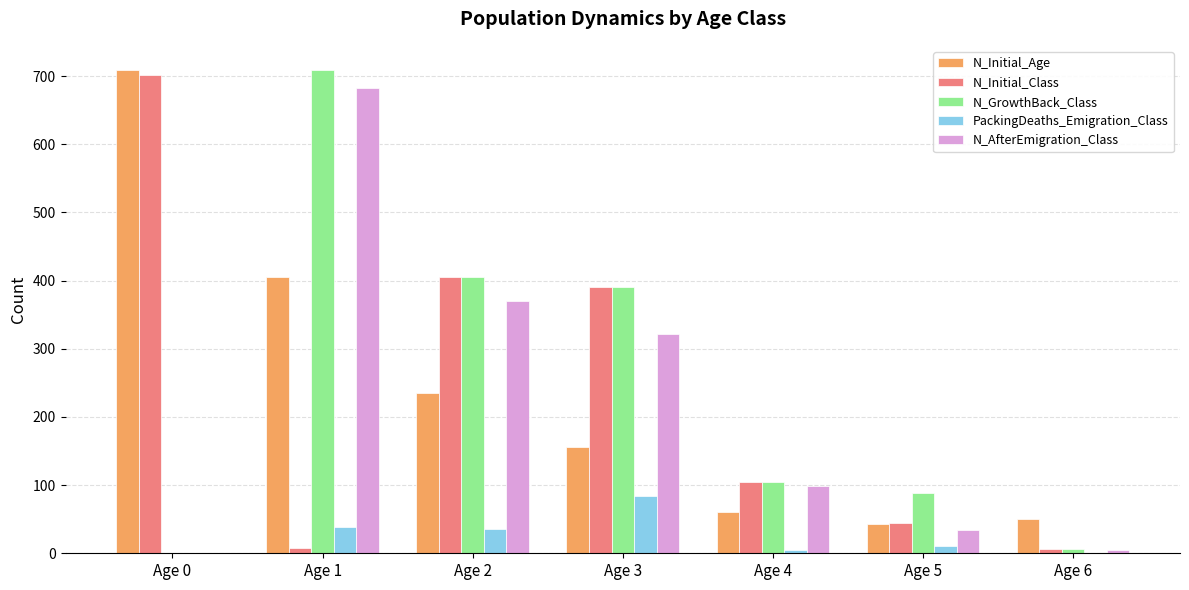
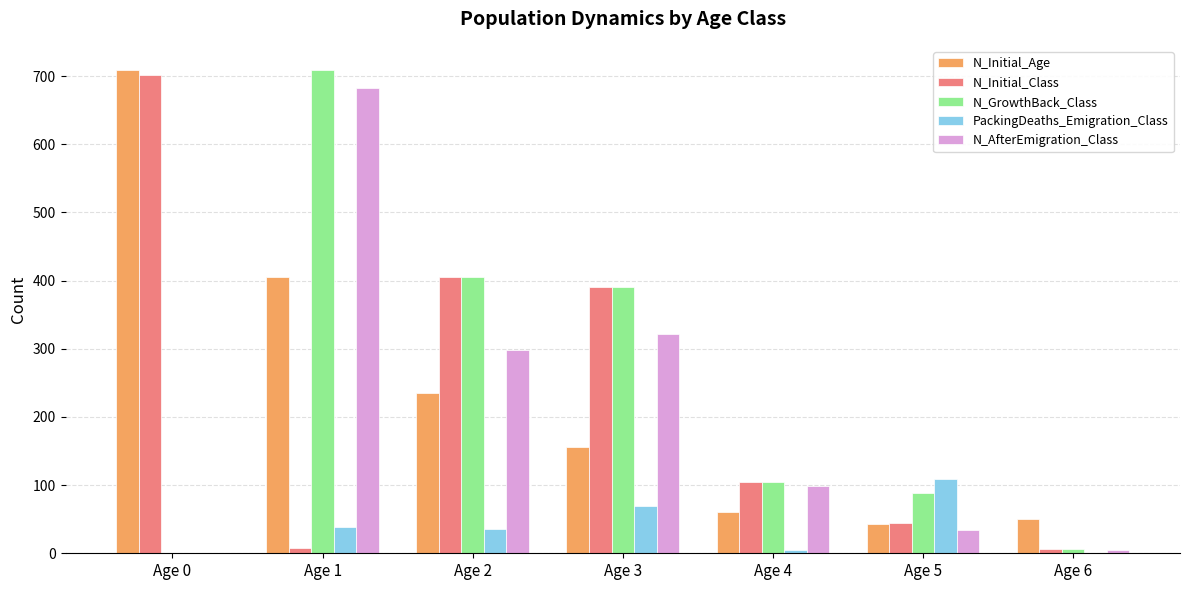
  {
    "N_GrowthBack_Class": {
      "Age 0": 0,
      "Age 1": 710,
      "Age 2": 410,
      "Age 3": 390,
      "Age 4": 100,
      "Age 5": 90,
      "Age 6": 10
    },
    "PackingDeaths_Emigration_Class": {
      "Age 0": 0,
      "Age 1": 40,
      "Age 2": 40,
-     "Age 3": 80,
+     "Age 3": 70,
      "Age 4": 10,
-     "Age 5": 10
+     "Age 5": 110
    },
    "N_AfterEmigration_Class": {
      "Age 0": 0,
      "Age 1": 680,
-     "Age 2": 370,
+     "Age 2": 300,
      "Age 3": 320,
      "Age 4": 100,
      "Age 5": 30,
      "Age 6": 10
    }
  }
